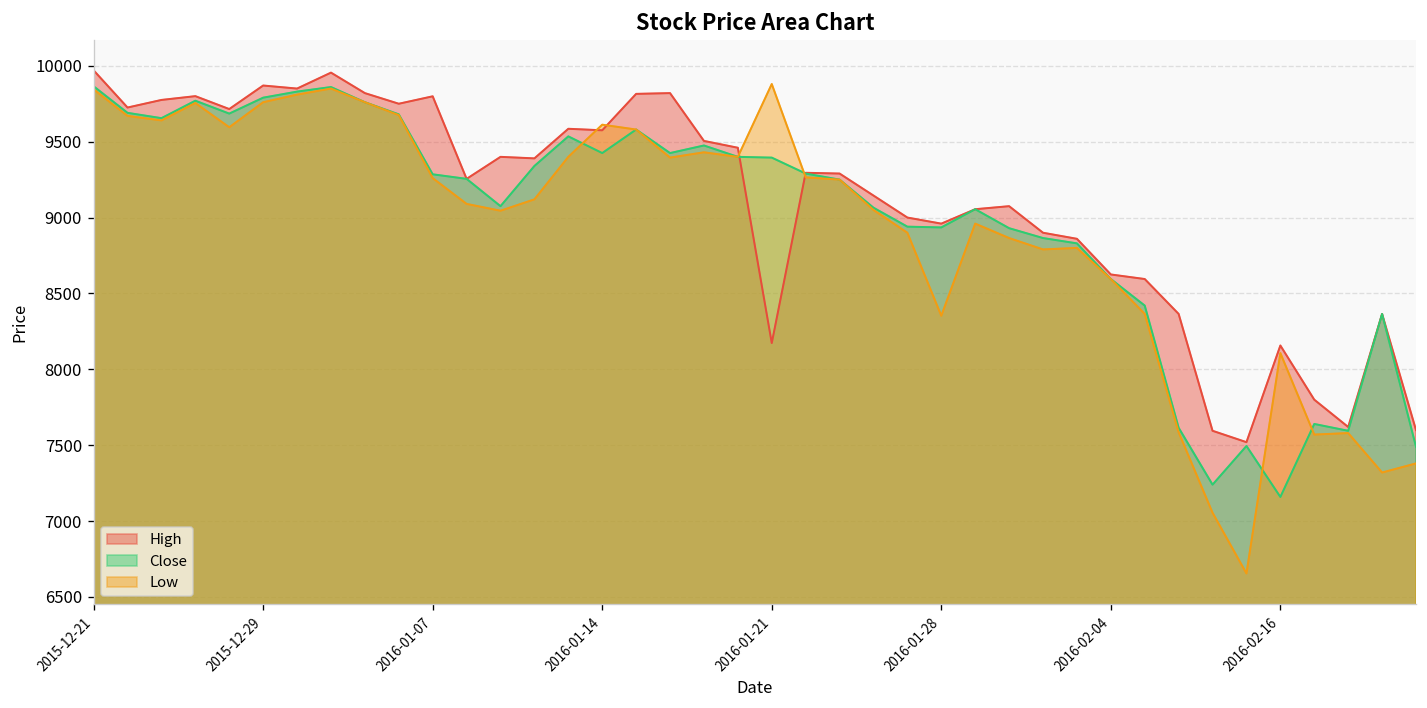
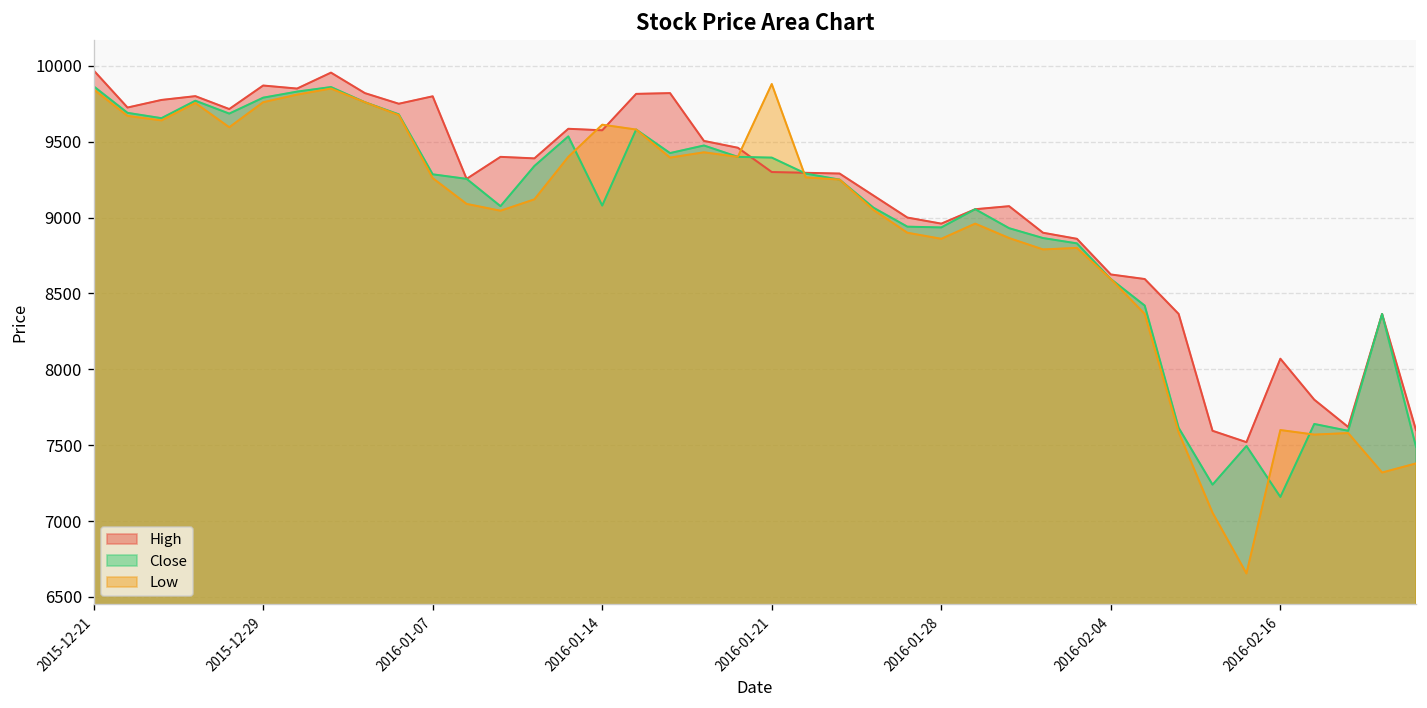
  {
    "High": {
      "2015-12-21": 9970,
      "2015-12-29": 9870,
      "2016-01-07": 9800,
      "2016-01-14": 9580,
-     "2016-01-21": 8170,
+     "2016-01-21": 9300,
      "2016-01-28": 8960,
      "2016-02-04": 8630,
-     "2016-02-16": 8160
+     "2016-02-16": 8070
    },
    "Close": {
      "2015-12-29": 9790,
      "2016-01-07": 9290,
-     "2016-01-14": 9430,
+     "2016-01-14": 9080,
      "2016-01-21": 9400,
      "2016-01-28": 8940,
      "2016-02-16": 7160
    },
    "Low": {
      "2015-12-29": 9760,
      "2016-01-07": 9260,
      "2016-01-14": 9610,
      "2016-01-21": 9880,
-     "2016-01-28": 8350,
-     "2016-02-16": 8110
+     "2016-01-28": 8860,
+     "2016-02-16": 7600
    }
  }
